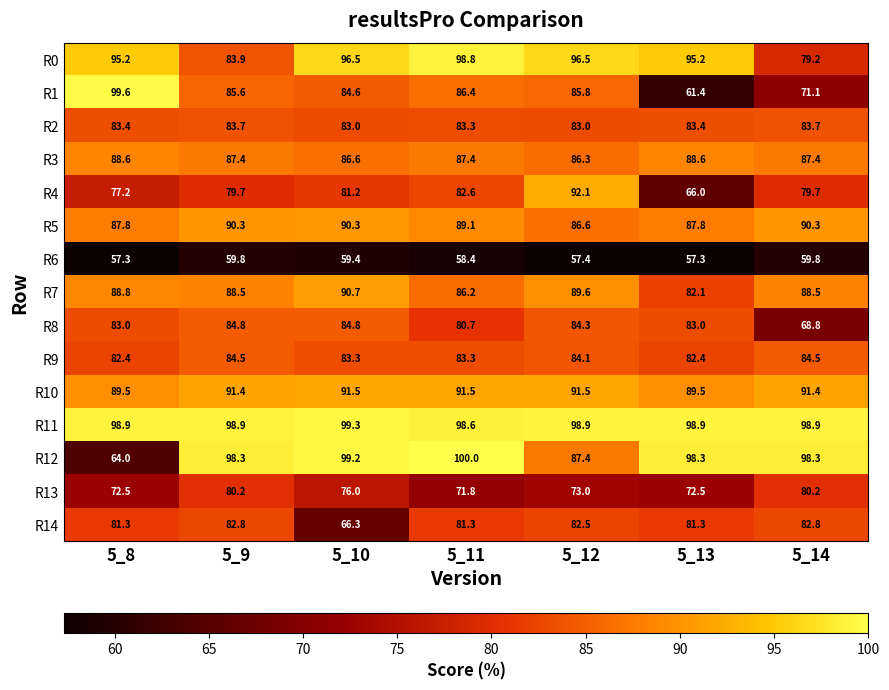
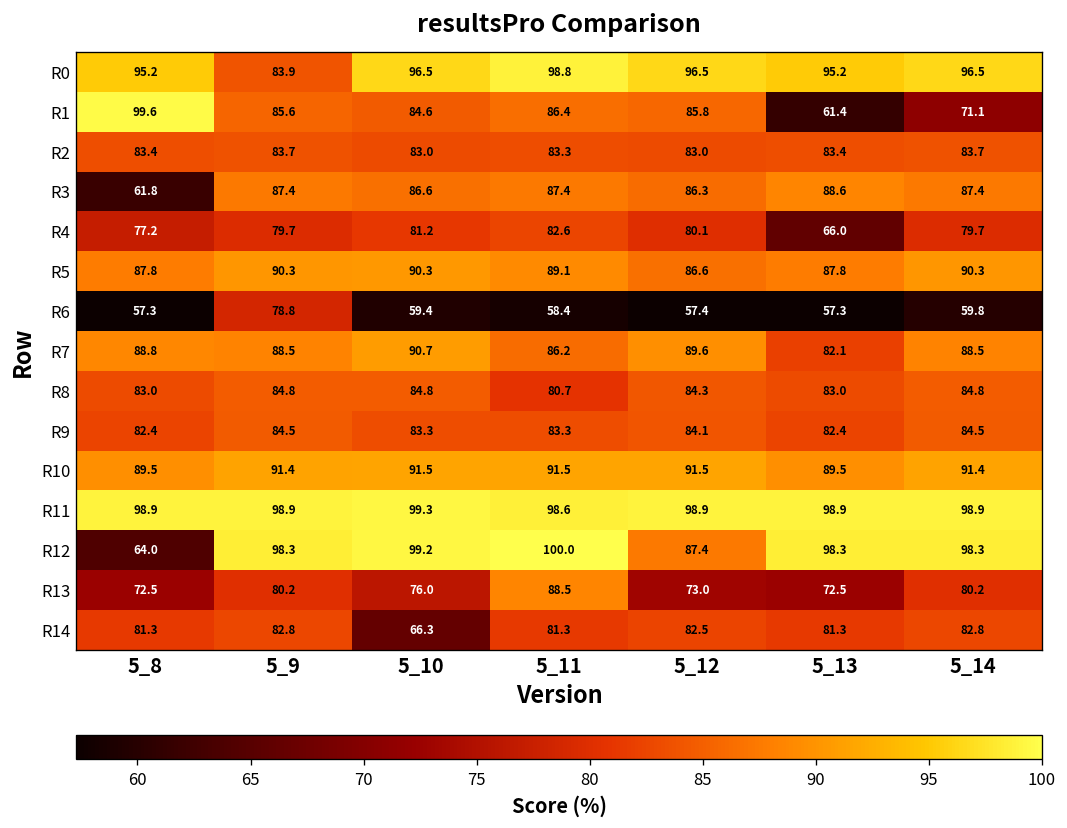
  {
    "R0": {
      "5_8": 95.2,
      "5_9": 83.9,
      "5_10": 96.5,
      "5_11": 98.8,
      "5_12": 96.5,
      "5_13": 95.2,
-     "5_14": 79.2
+     "5_14": 96.5
    },
    "R1": {
      "5_8": 99.6,
      "5_9": 85.6,
      "5_10": 84.6,
      "5_11": 86.4,
      "5_12": 85.8,
      "5_13": 61.4,
      "5_14": 71.1
    },
    "R2": {
      "5_8": 83.4,
      "5_9": 83.7,
      "5_10": 83.0,
      "5_11": 83.3,
      "5_12": 83.0,
      "5_13": 83.4,
      "5_14": 83.7
    },
    "R3": {
-     "5_8": 88.6,
+     "5_8": 61.8,
      "5_9": 87.4,
      "5_10": 86.6,
      "5_11": 87.4,
      "5_12": 86.3,
      "5_13": 88.6,
      "5_14": 87.4
    },
    "R4": {
      "5_8": 77.2,
      "5_9": 79.7,
      "5_10": 81.2,
      "5_11": 82.6,
-     "5_12": 92.1,
+     "5_12": 80.1,
      "5_13": 66.0,
      "5_14": 79.7
    },
    "R5": {
      "5_8": 87.8,
      "5_9": 90.3,
      "5_10": 90.3,
      "5_11": 89.1,
      "5_12": 86.6,
      "5_13": 87.8,
      "5_14": 90.3
    },
    "R6": {
      "5_8": 57.3,
-     "5_9": 59.8,
+     "5_9": 78.8,
      "5_10": 59.4,
      "5_11": 58.4,
      "5_12": 57.4,
      "5_13": 57.3,
      "5_14": 59.8
    },
    "R7": {
      "5_8": 88.8,
      "5_9": 88.5,
      "5_10": 90.7,
      "5_11": 86.2,
      "5_12": 89.6,
      "5_13": 82.1,
      "5_14": 88.5
    },
    "R8": {
      "5_8": 83.0,
      "5_9": 84.8,
      "5_10": 84.8,
      "5_11": 80.7,
      "5_12": 84.3,
      "5_13": 83.0,
-     "5_14": 68.8
+     "5_14": 84.8
    },
    "R9": {
      "5_8": 82.4,
      "5_9": 84.5,
      "5_10": 83.3,
      "5_11": 83.3,
      "5_12": 84.1,
      "5_13": 82.4,
      "5_14": 84.5
    },
    "R10": {
      "5_8": 89.5,
      "5_9": 91.4,
      "5_10": 91.5,
      "5_11": 91.5,
      "5_12": 91.5,
      "5_13": 89.5,
      "5_14": 91.4
    },
    "R11": {
      "5_8": 98.9,
      "5_9": 98.9,
      "5_10": 99.3,
      "5_11": 98.6,
      "5_12": 98.9,
      "5_13": 98.9,
      "5_14": 98.9
    },
    "R12": {
      "5_8": 64.0,
      "5_9": 98.3,
      "5_10": 99.2,
      "5_11": 100.0,
      "5_12": 87.4,
      "5_13": 98.3,
      "5_14": 98.3
    },
    "R13": {
      "5_8": 72.5,
      "5_9": 80.2,
      "5_10": 76.0,
-     "5_11": 71.8,
+     "5_11": 88.5,
      "5_12": 73.0,
      "5_13": 72.5,
      "5_14": 80.2
    },
    "R14": {
      "5_8": 81.3,
      "5_9": 82.8,
      "5_10": 66.3,
      "5_11": 81.3,
      "5_12": 82.5,
      "5_13": 81.3,
      "5_14": 82.8
    }
  }
